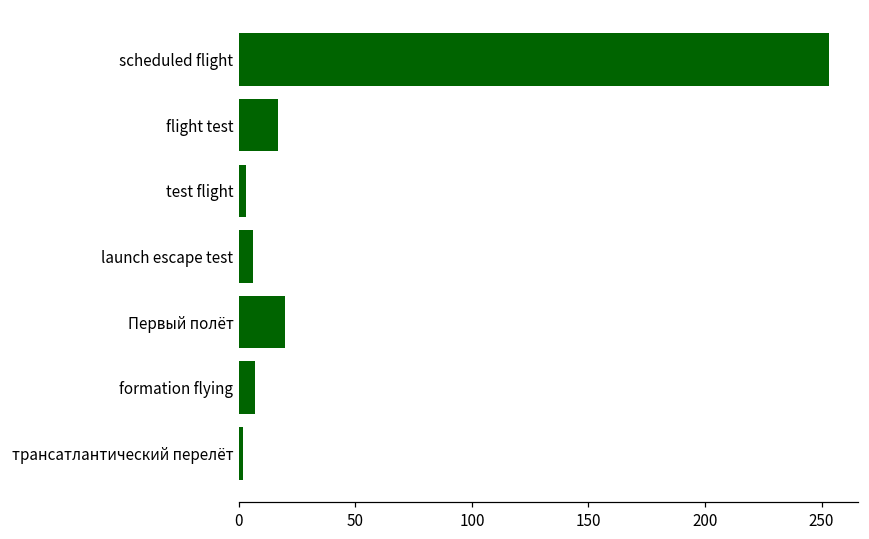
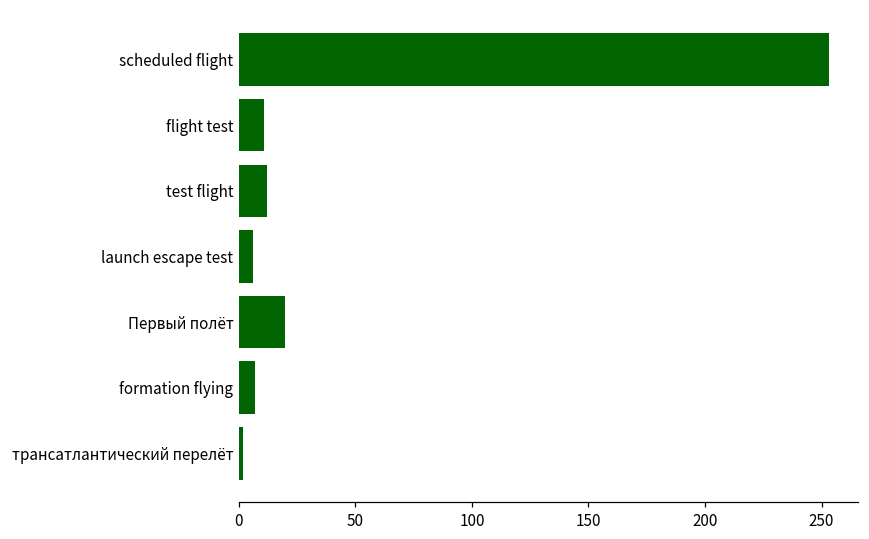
  {
    "scheduled flight": 253,
-   "flight test": 17,
-   "test flight": 3,
+   "flight test": 11,
+   "test flight": 12,
    "launch escape test": 6,
    "Первый полёт": 20,
    "formation flying": 7,
    "трансатлантический перелёт": 2
  }
